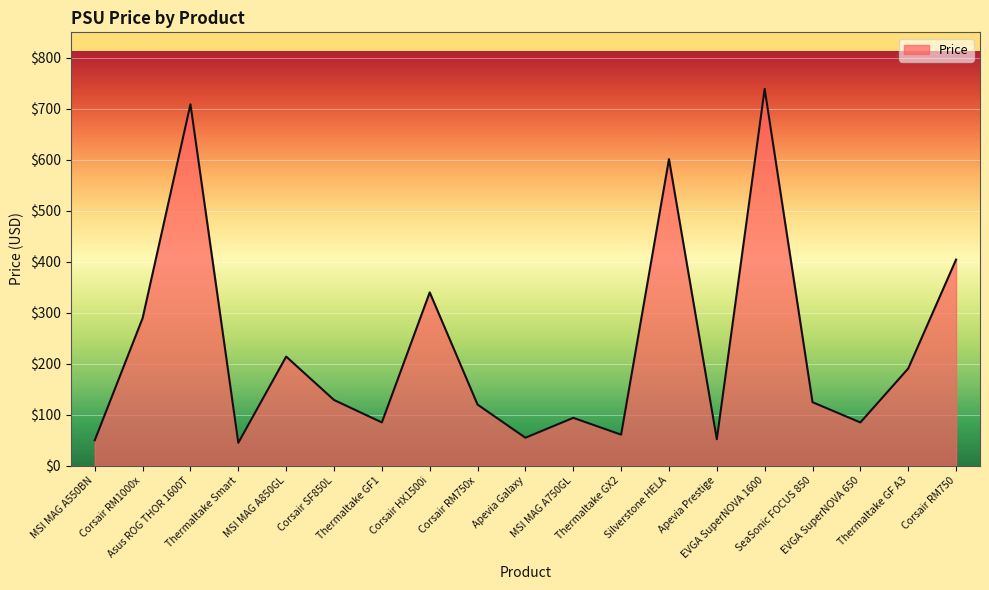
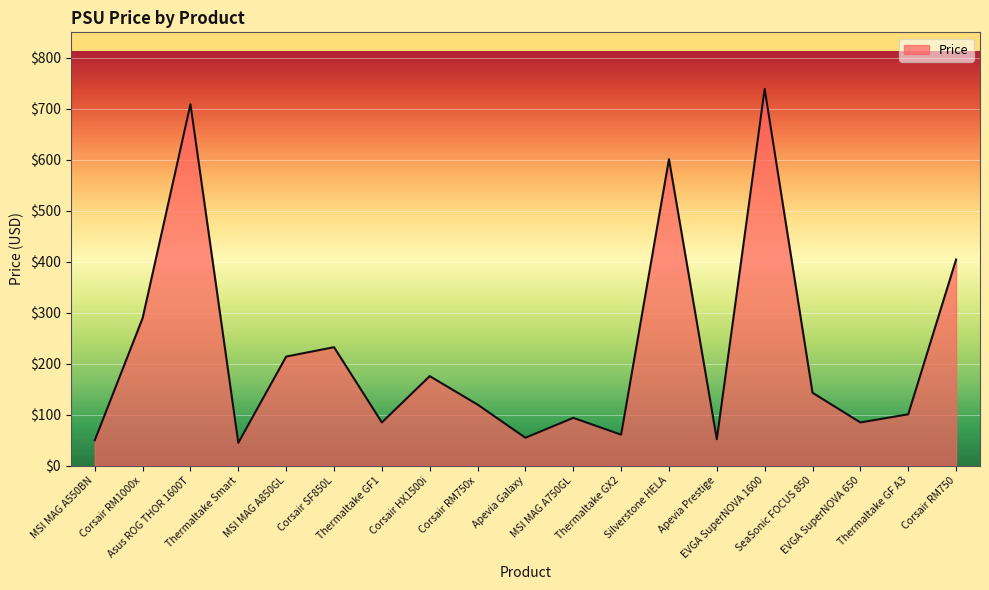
  {
    "MSI MAG A550BN": "$50",
    "Corsair RM1000x": "$290",
    "Asus ROG THOR 1600T": "$710",
    "Thermaltake Smart": "$40",
    "MSI MAG A850GL": "$210",
-   "Corsair SF850L": "$130",
+   "Corsair SF850L": "$230",
    "Thermaltake GF1": "$80",
-   "Corsair HX1500i": "$340",
+   "Corsair HX1500i": "$180",
    "Corsair RM750x": "$120",
    "Apevia Galaxy": "$50",
    "MSI MAG A750GL": "$90",
    "Thermaltake GX2": "$60",
    "Silverstone HELA": "$600",
    "Apevia Prestige": "$50",
    "EVGA SuperNOVA 1600": "$740",
-   "SeaSonic FOCUS 850": "$120",
+   "SeaSonic FOCUS 850": "$140",
    "EVGA SuperNOVA 650": "$80",
-   "Thermaltake GF A3": "$190",
+   "Thermaltake GF A3": "$100",
    "Corsair RM750": "$400"
  }
